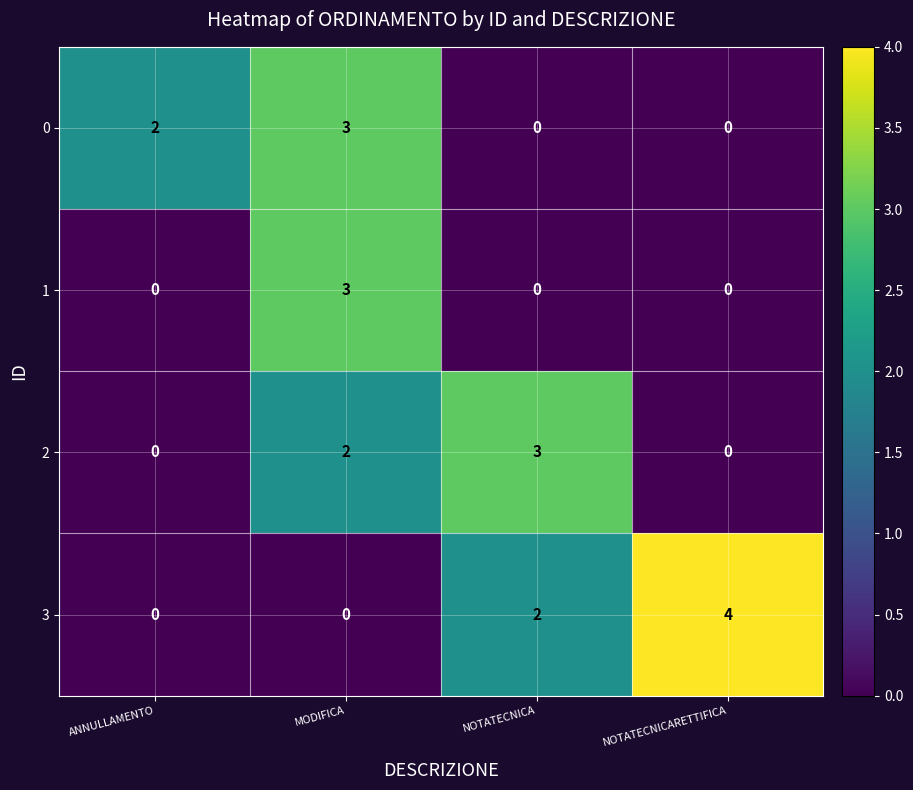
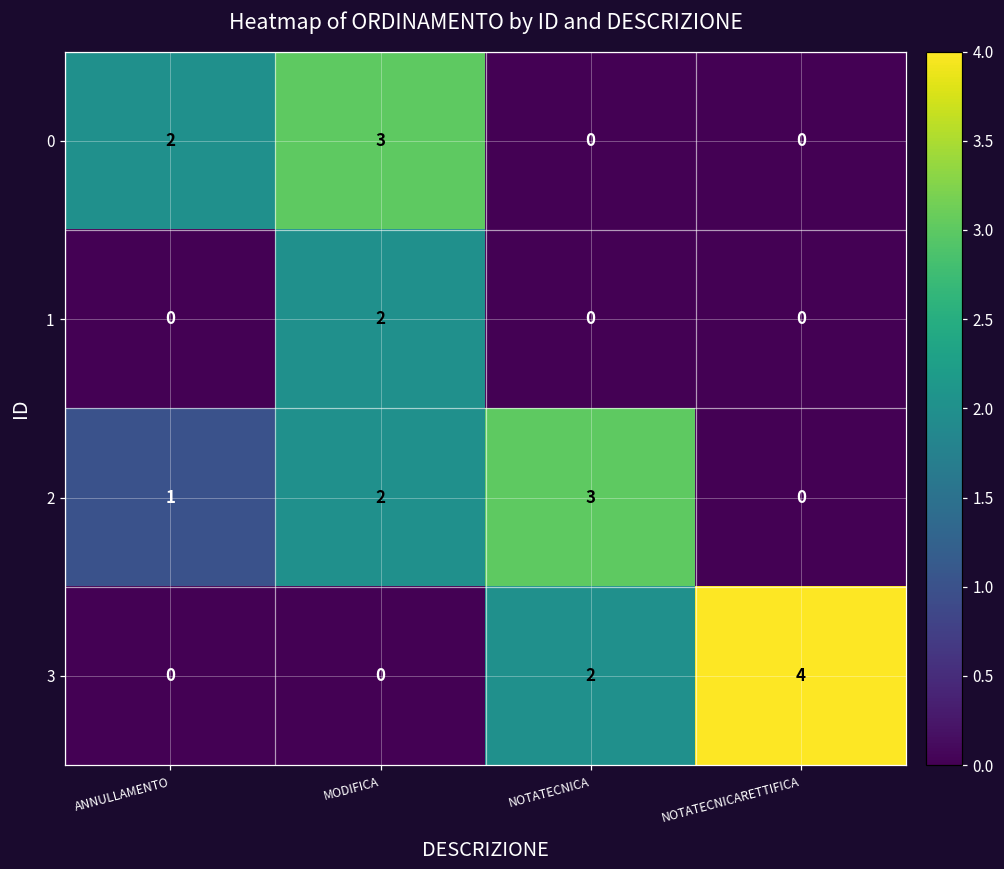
  {
    "0": {
      "ANNULLAMENTO": 2,
      "MODIFICA": 3,
      "NOTATECNICA": 0,
      "NOTATECNICARETTIFICA": 0
    },
    "1": {
      "ANNULLAMENTO": 0,
-     "MODIFICA": 3,
+     "MODIFICA": 2,
      "NOTATECNICA": 0,
      "NOTATECNICARETTIFICA": 0
    },
    "2": {
-     "ANNULLAMENTO": 0,
+     "ANNULLAMENTO": 1,
      "MODIFICA": 2,
      "NOTATECNICA": 3,
      "NOTATECNICARETTIFICA": 0
    },
    "3": {
      "ANNULLAMENTO": 0,
      "MODIFICA": 0,
      "NOTATECNICA": 2,
      "NOTATECNICARETTIFICA": 4
    }
  }
